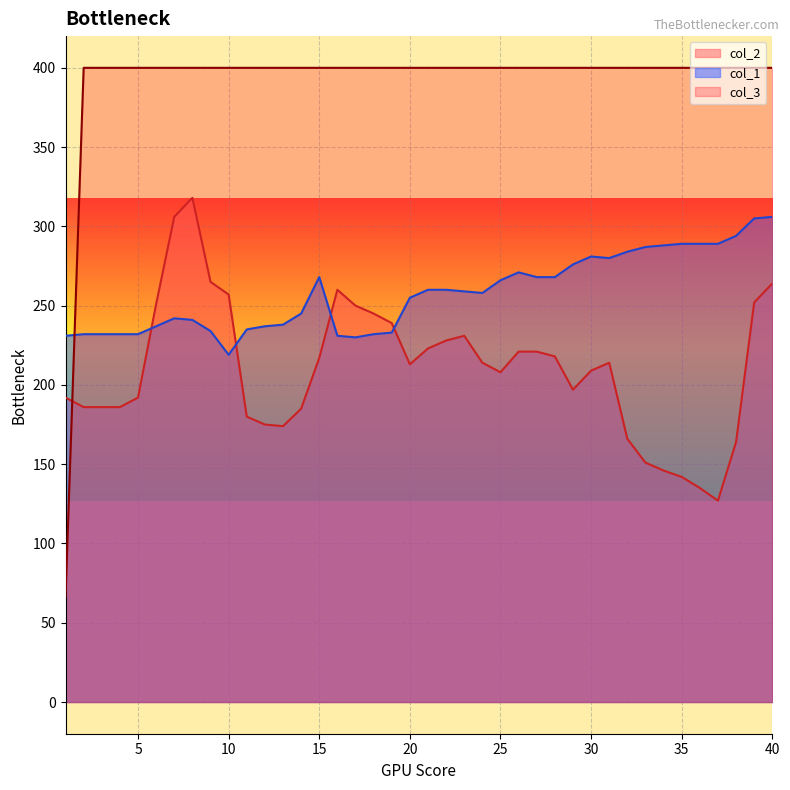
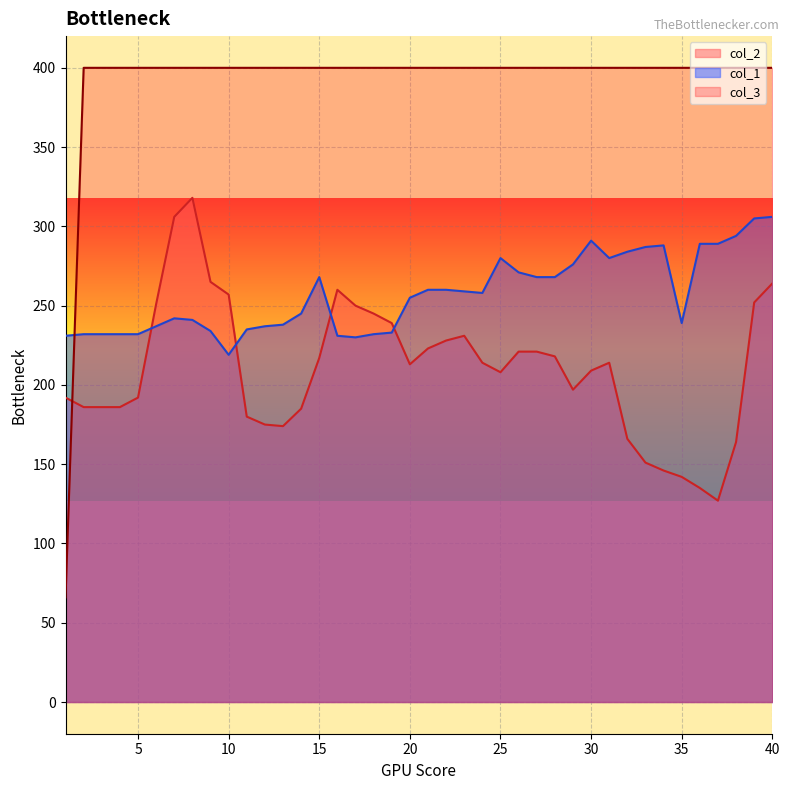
  {
    "col_1": {
      "5": 232,
      "10": 219,
      "15": 268,
      "20": 255,
-     "25": 266,
-     "30": 281,
-     "35": 289,
+     "25": 280,
+     "30": 291,
+     "35": 239,
      "40": 306
    }
  }
